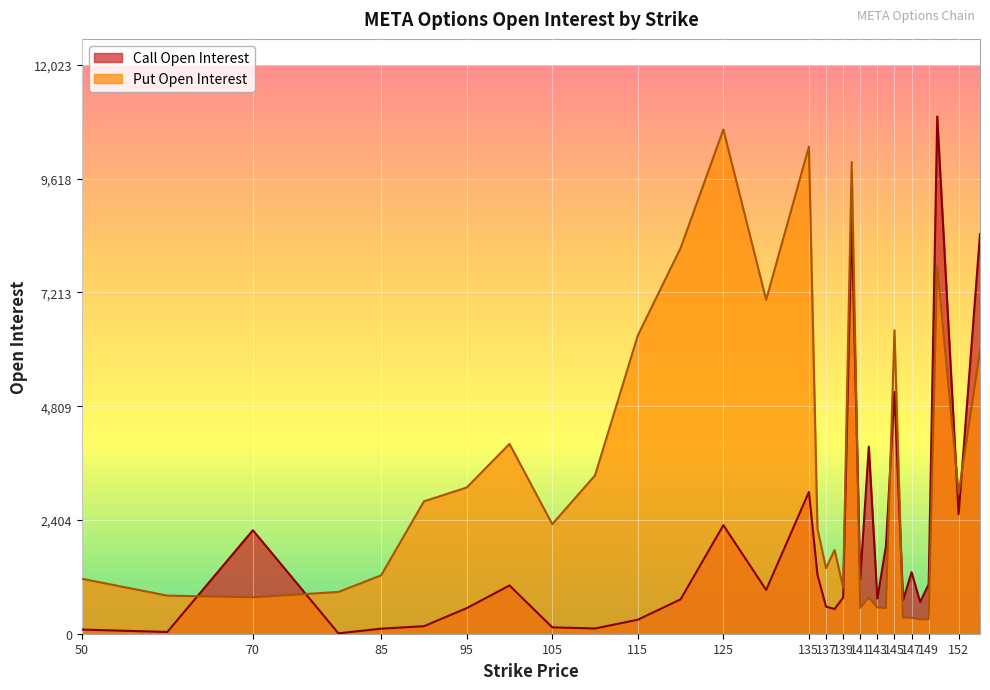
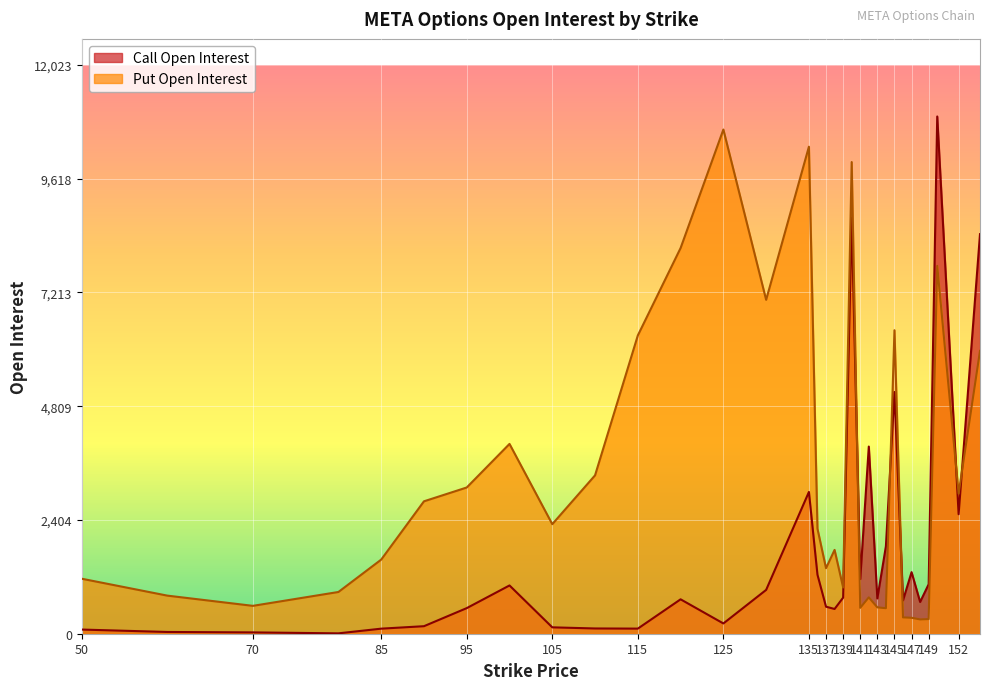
  {
    "Call Open Interest": {
      "50": "100",
-     "70": "2,200",
+     "70": "0",
      "85": "100",
      "95": "500",
      "105": "100",
-     "115": "300",
-     "125": "2,300",
+     "115": "100",
+     "125": "200",
      "152": "2,500"
    },
    "Put Open Interest": {
      "50": "1,200",
-     "70": "800",
-     "85": "1,200",
+     "70": "600",
+     "85": "1,600",
      "95": "3,100",
      "105": "2,300",
      "115": "6,300",
      "125": "10,700",
      "152": "3,000"
    }
  }
